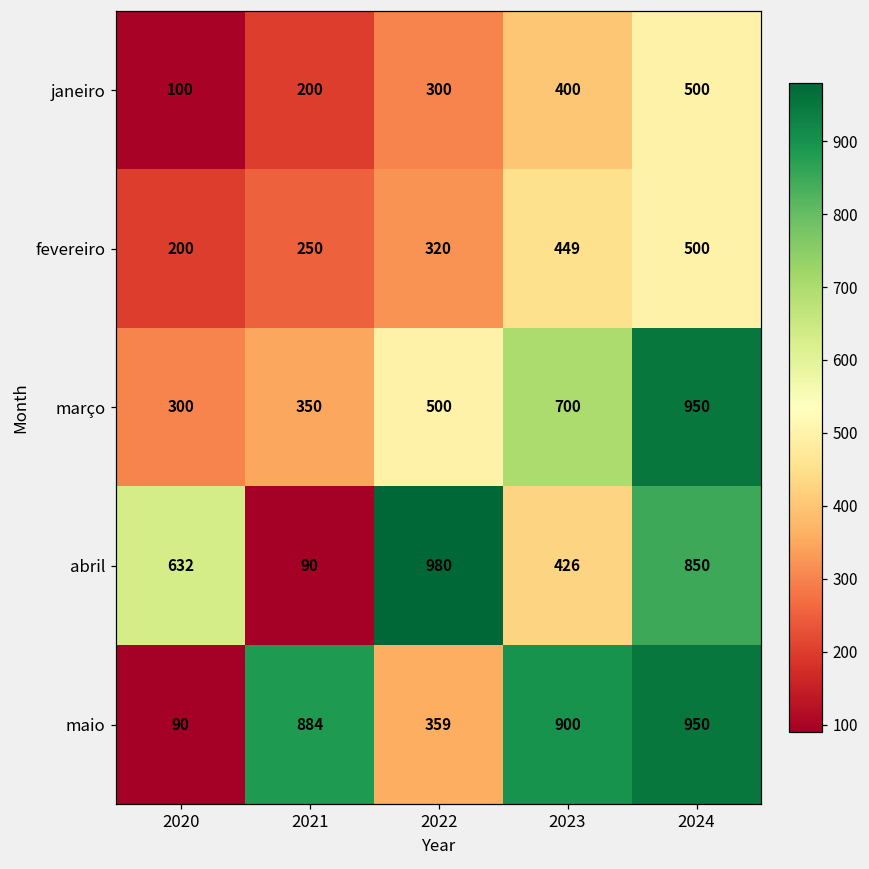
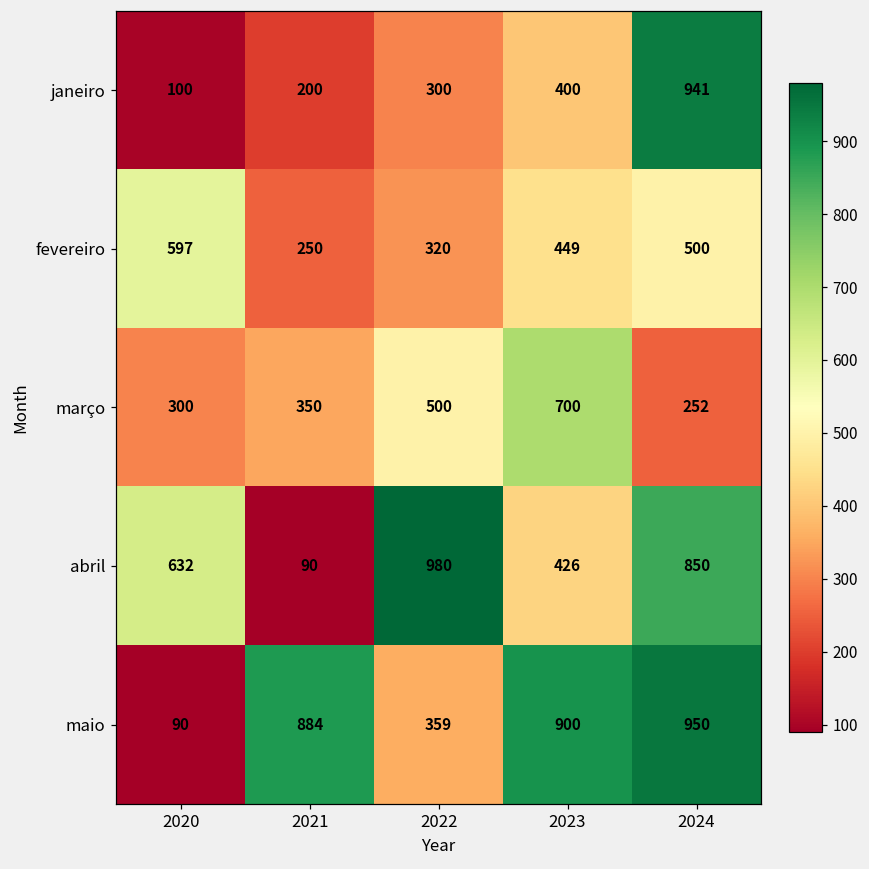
  {
    "janeiro": {
      "2020": 100,
      "2021": 200,
      "2022": 300,
      "2023": 400,
-     "2024": 500
+     "2024": 941
    },
    "fevereiro": {
-     "2020": 200,
+     "2020": 597,
      "2021": 250,
      "2022": 320,
      "2023": 449,
      "2024": 500
    },
    "março": {
      "2020": 300,
      "2021": 350,
      "2022": 500,
      "2023": 700,
-     "2024": 950
+     "2024": 252
    },
    "abril": {
      "2020": 632,
      "2021": 90,
      "2022": 980,
      "2023": 426,
      "2024": 850
    },
    "maio": {
      "2020": 90,
      "2021": 884,
      "2022": 359,
      "2023": 900,
      "2024": 950
    }
  }
